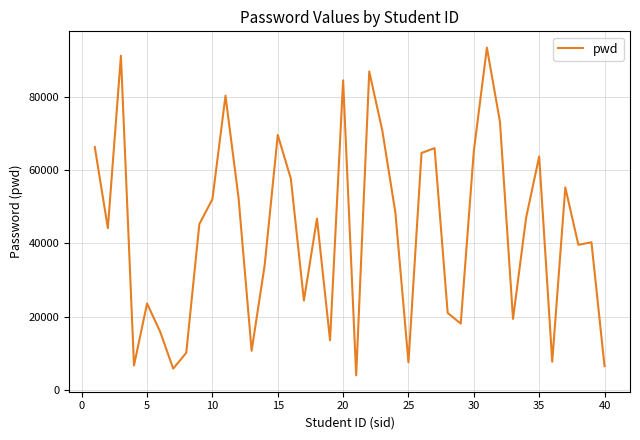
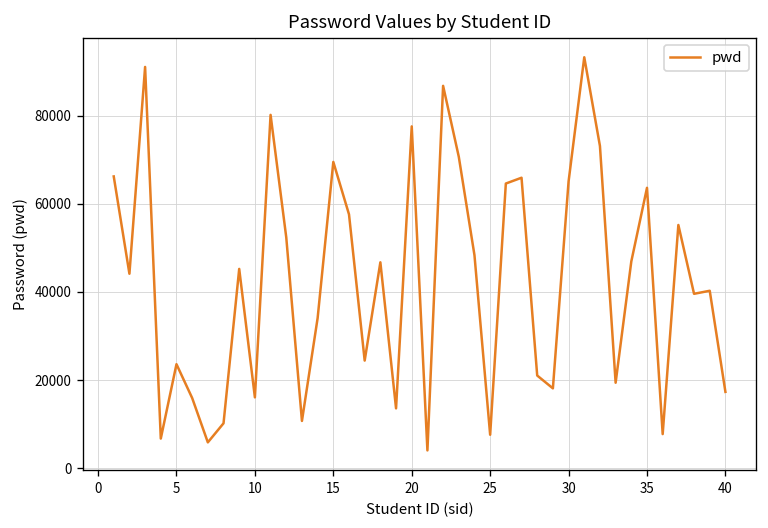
  {
    "5": 24000,
-   "10": 52000,
+   "10": 16000,
    "15": 70000,
-   "20": 84000,
+   "20": 78000,
    "25": 8000,
    "30": 65000,
    "35": 64000,
-   "40": 7000
+   "40": 17000
  }
